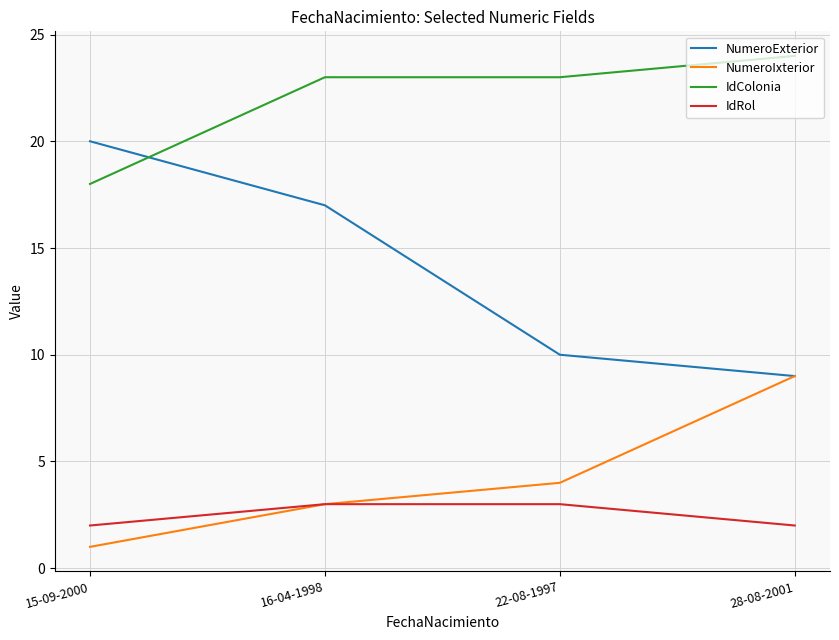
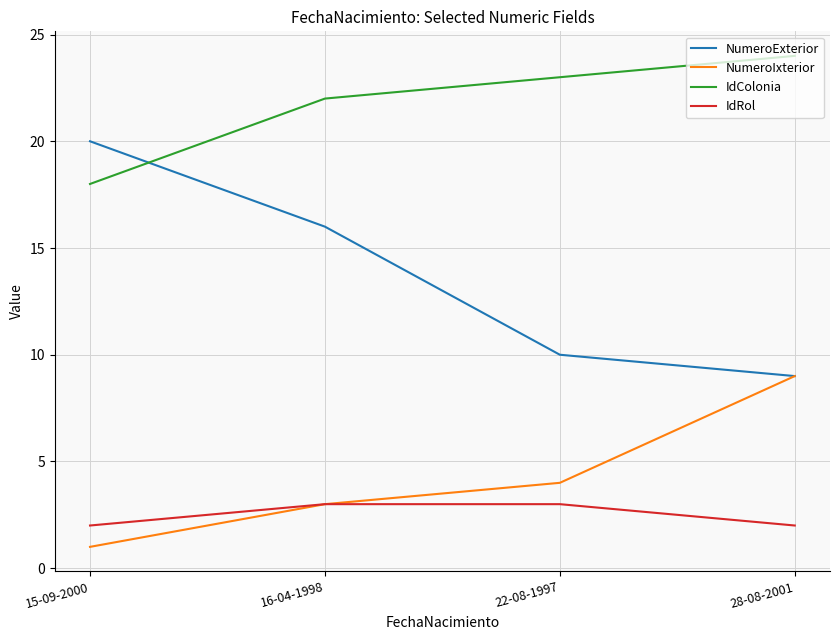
  {
    "NumeroExterior": {
      "15-09-2000": 20,
-     "16-04-1998": 17,
+     "16-04-1998": 16,
      "22-08-1997": 10
    },
    "NumeroIxterior": {
      "15-09-2000": 1,
      "22-08-1997": 4
    },
    "IdColonia": {
      "15-09-2000": 18,
-     "16-04-1998": 23,
+     "16-04-1998": 22,
      "22-08-1997": 23
    },
    "IdRol": {
      "15-09-2000": 2,
      "22-08-1997": 3,
      "28-08-2001": 2
    }
  }
